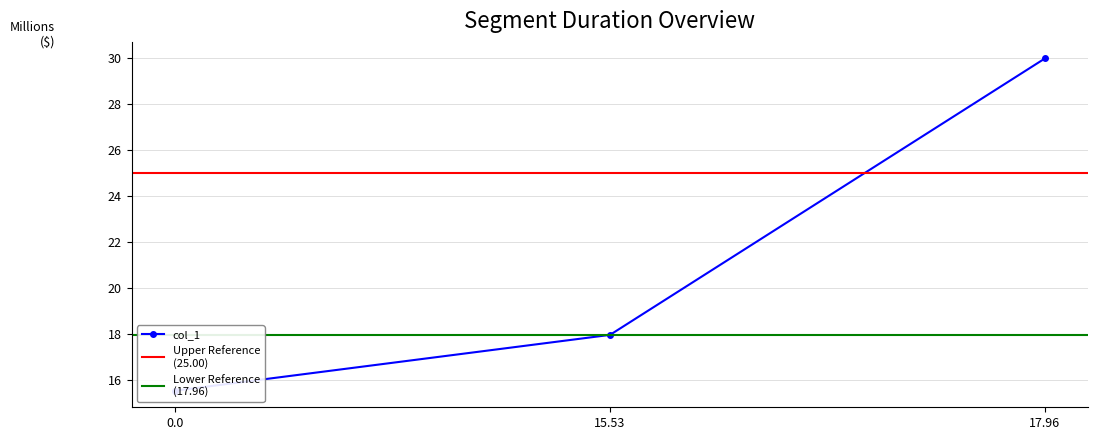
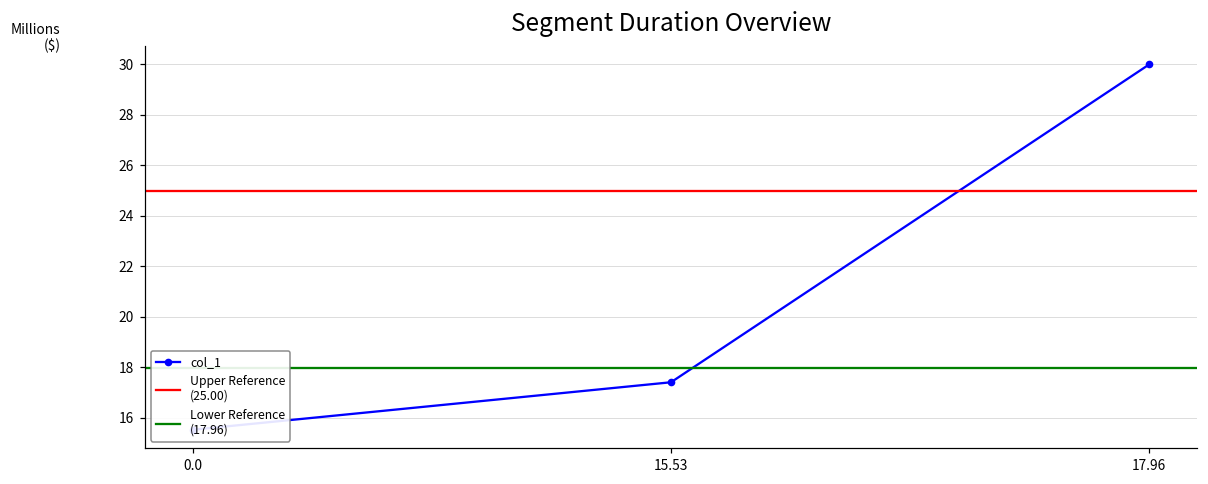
  {
-   "15.53": 18.0,
+   "15.53": 17.4,
    "17.96": 30.0
  }
